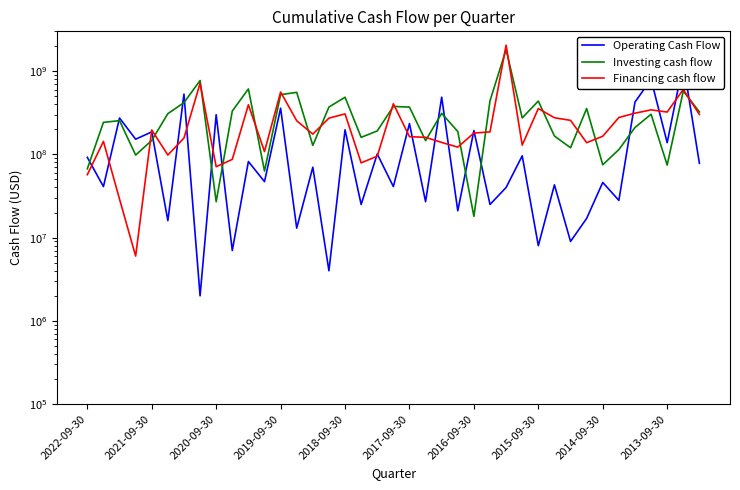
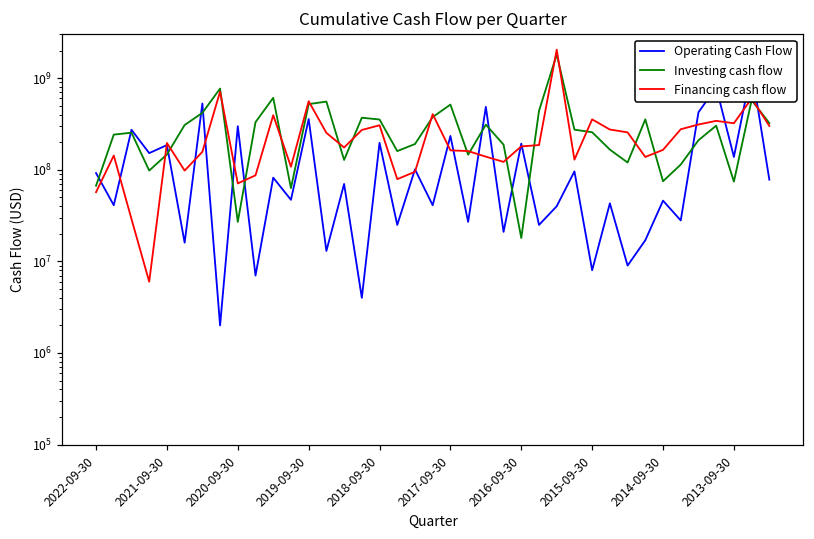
  {
    "Operating Cash Flow": {
      "2022-09-30": 90000000,
      "2020-09-30": 300000000,
      "2019-09-30": 360000000,
      "2018-09-30": 200000000,
      "2017-09-30": 230000000,
      "2015-09-30": 8000000,
      "2014-09-30": 50000000,
      "2013-09-30": 140000000
    },
    "Investing cash flow": {
      "2022-09-30": 70000000,
      "2021-09-30": 150000000,
      "2020-09-30": 27000000,
      "2019-09-30": 500000000,
-     "2018-09-30": 500000000,
-     "2017-09-30": 400000000,
+     "2018-09-30": 350000000,
+     "2017-09-30": 500000000,
      "2016-09-30": 18000000,
-     "2015-09-30": 400000000,
+     "2015-09-30": 260000000,
      "2014-09-30": 70000000,
      "2013-09-30": 70000000
    },
    "Financing cash flow": {
      "2022-09-30": 60000000,
      "2020-09-30": 70000000,
      "2019-09-30": 600000000,
      "2018-09-30": 310000000,
      "2017-09-30": 160000000,
      "2015-09-30": 360000000,
      "2014-09-30": 170000000,
      "2013-09-30": 320000000
    }
  }
